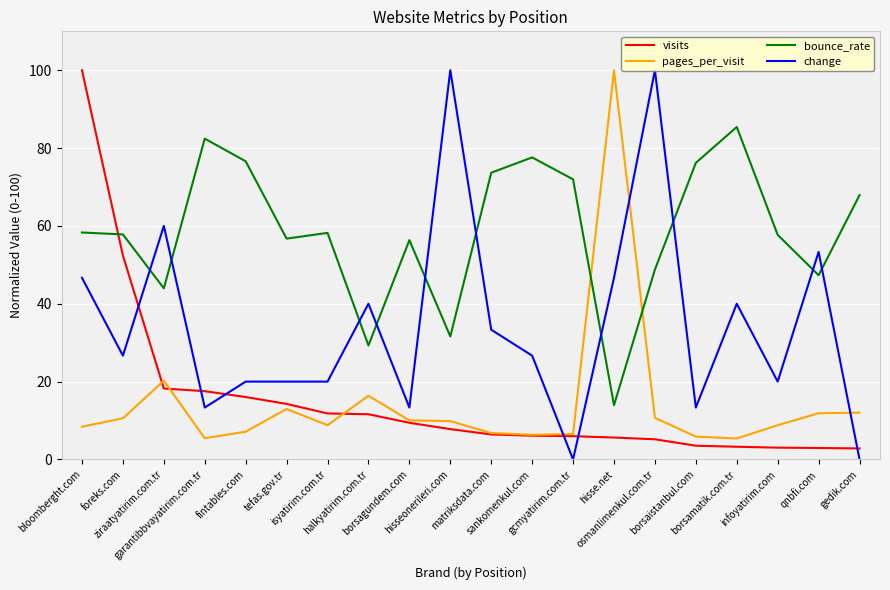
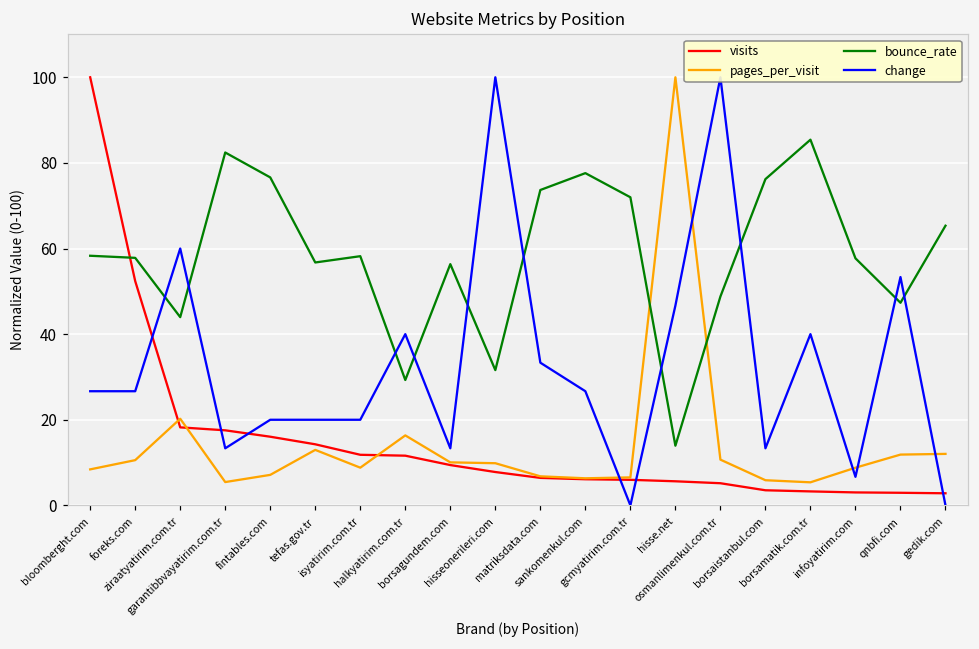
  {
    "visits": {
      "bloomberght.com": 100,
      "foreks.com": 52,
      "ziraatyatirim.com.tr": 18,
      "garantibbvayatirim.com.tr": 18,
      "fintables.com": 16,
      "tefas.gov.tr": 14,
      "isyatirim.com.tr": 12,
      "halkyatirim.com.tr": 12,
      "hisseonerileri.com": 8,
      "hisse.net": 6,
      "osmanlimenkul.com.tr": 5,
      "borsaistanbul.com": 4,
      "borsamatik.com.tr": 3,
      "infoyatirim.com": 3,
      "qnbfi.com": 3,
      "gedik.com": 3
    },
    "pages_per_visit": {
      "bloomberght.com": 8,
      "foreks.com": 11,
      "ziraatyatirim.com.tr": 20,
      "garantibbvayatirim.com.tr": 5,
      "fintables.com": 7,
      "tefas.gov.tr": 13,
      "isyatirim.com.tr": 9,
      "halkyatirim.com.tr": 16,
      "hisseonerileri.com": 10,
      "hisse.net": 100,
      "osmanlimenkul.com.tr": 11,
      "borsaistanbul.com": 6,
      "borsamatik.com.tr": 5,
      "infoyatirim.com": 9,
      "qnbfi.com": 12,
      "gedik.com": 12
    },
    "bounce_rate": {
      "bloomberght.com": 58,
      "foreks.com": 58,
      "ziraatyatirim.com.tr": 44,
      "garantibbvayatirim.com.tr": 82,
      "fintables.com": 77,
      "tefas.gov.tr": 57,
      "isyatirim.com.tr": 58,
      "halkyatirim.com.tr": 29,
      "borsagundem.com": 56,
      "hisseonerileri.com": 32,
      "matriksdata.com": 74,
      "sankomenkul.com": 78,
      "gcmyatirim.com.tr": 72,
      "hisse.net": 14,
      "osmanlimenkul.com.tr": 49,
      "borsaistanbul.com": 76,
      "borsamatik.com.tr": 85,
      "infoyatirim.com": 58,
      "qnbfi.com": 47,
-     "gedik.com": 68
+     "gedik.com": 65
    },
    "change": {
-     "bloomberght.com": 47,
+     "bloomberght.com": 27,
      "foreks.com": 27,
      "ziraatyatirim.com.tr": 60,
      "garantibbvayatirim.com.tr": 13,
      "fintables.com": 20,
      "tefas.gov.tr": 20,
      "isyatirim.com.tr": 20,
      "halkyatirim.com.tr": 40,
      "borsagundem.com": 13,
      "hisseonerileri.com": 100,
      "matriksdata.com": 33,
      "sankomenkul.com": 27,
      "gcmyatirim.com.tr": 0,
      "hisse.net": 47,
      "borsaistanbul.com": 13,
      "borsamatik.com.tr": 40,
-     "infoyatirim.com": 20,
+     "infoyatirim.com": 7,
      "qnbfi.com": 53,
      "gedik.com": 0
    }
  }
